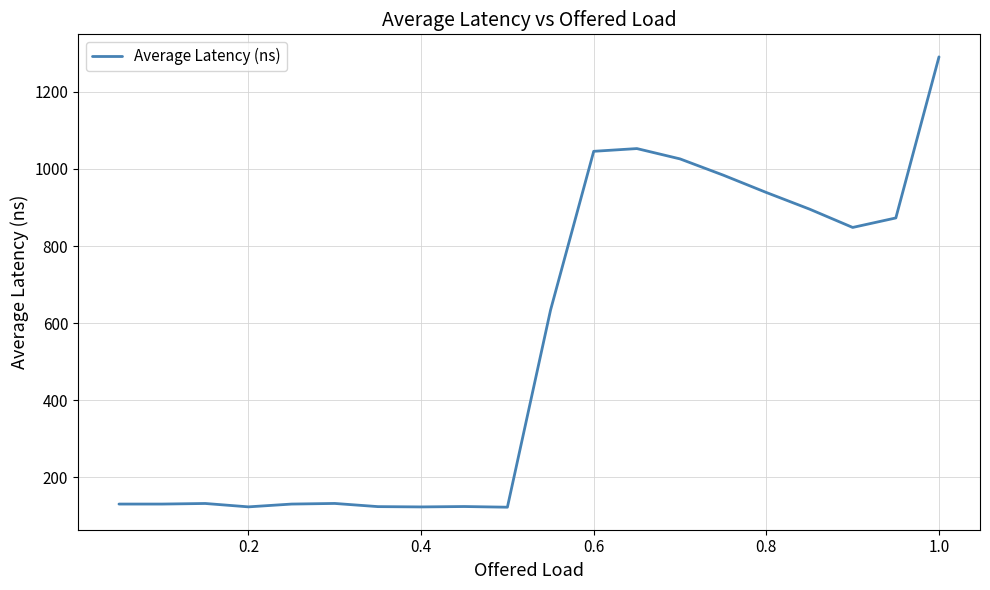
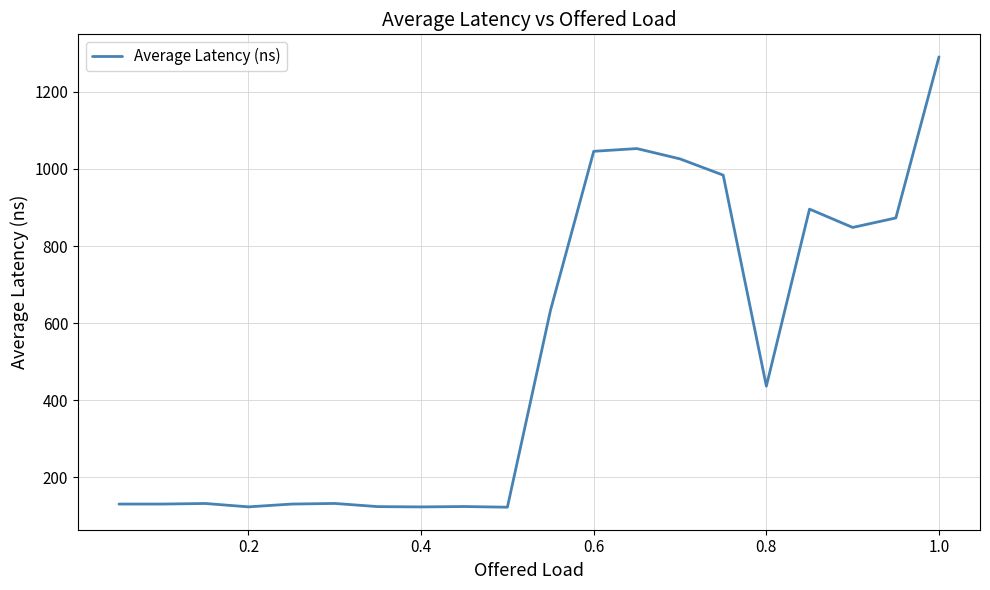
  {
    "0.2": 120,
    "0.4": 120,
    "0.6": 1050,
-   "0.8": 940,
+   "0.8": 440,
    "1.0": 1290
  }
